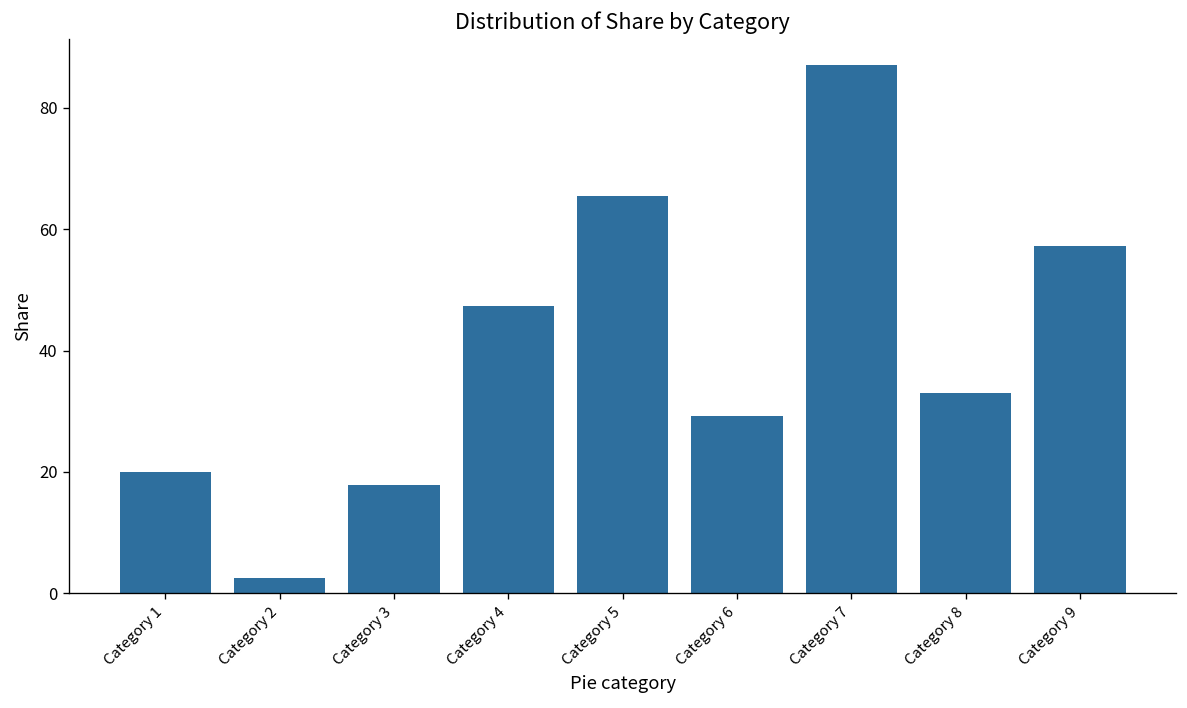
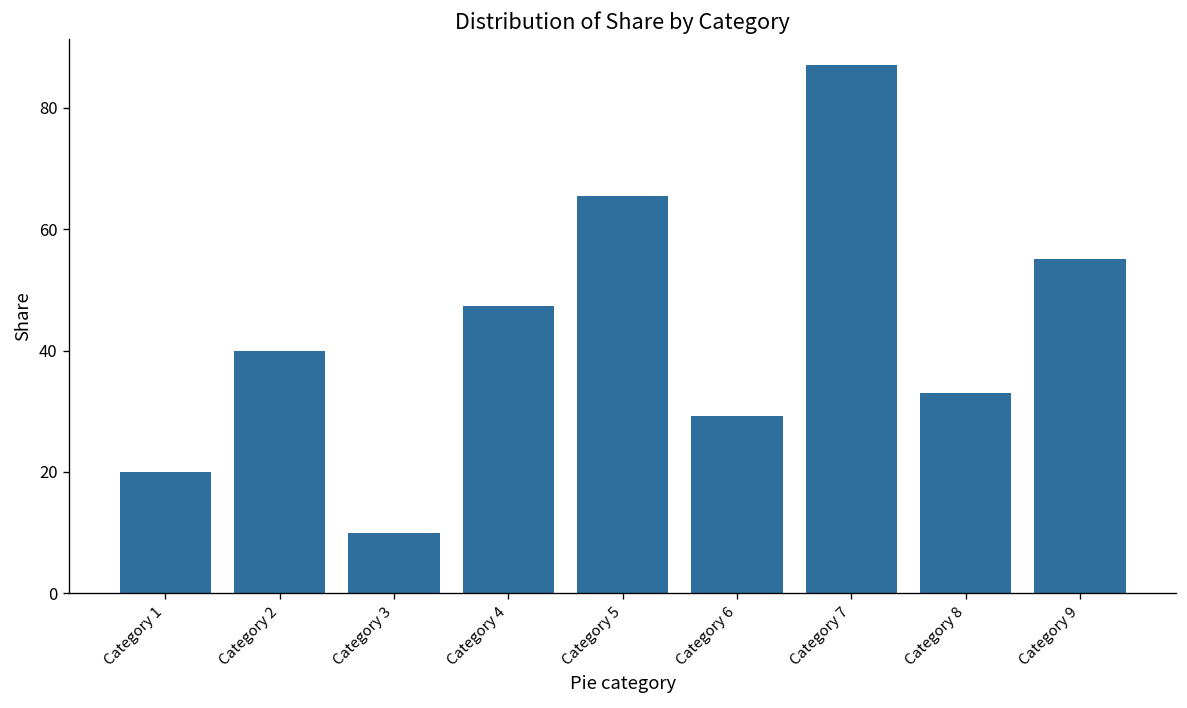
  {
    "Category 1": 20,
-   "Category 2": 3,
-   "Category 3": 18,
+   "Category 2": 40,
+   "Category 3": 10,
    "Category 4": 47,
    "Category 5": 66,
    "Category 6": 29,
    "Category 7": 87,
    "Category 8": 33,
-   "Category 9": 57
+   "Category 9": 55
  }
